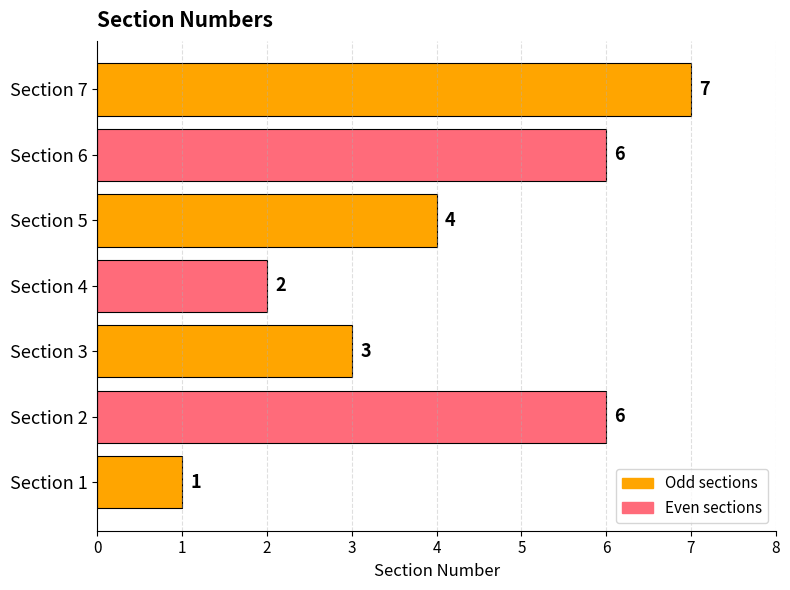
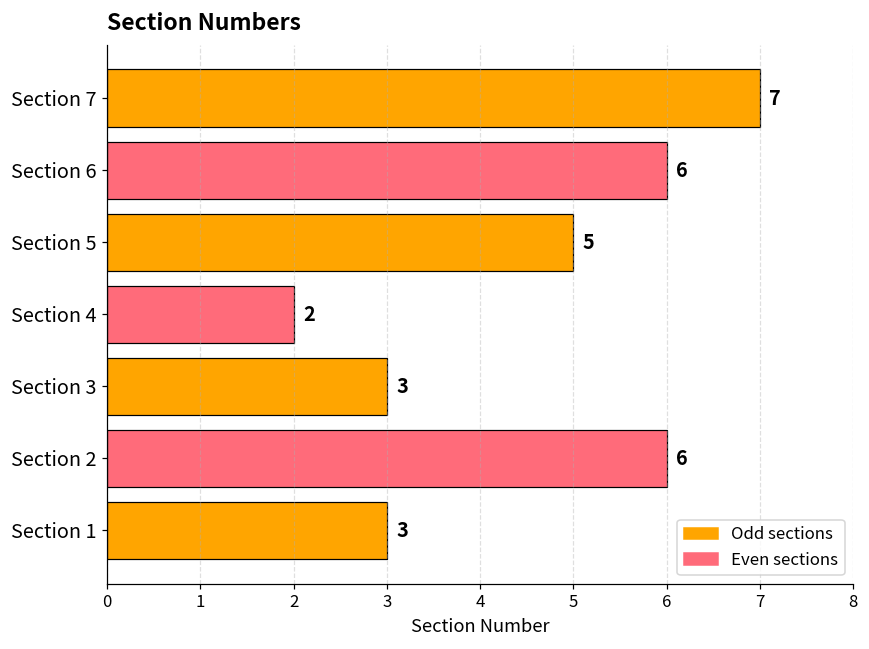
  {
    "Section 7": 7,
    "Section 6": 6,
-   "Section 5": 4,
+   "Section 5": 5,
    "Section 4": 2,
    "Section 3": 3,
    "Section 2": 6,
-   "Section 1": 1
+   "Section 1": 3
  }
